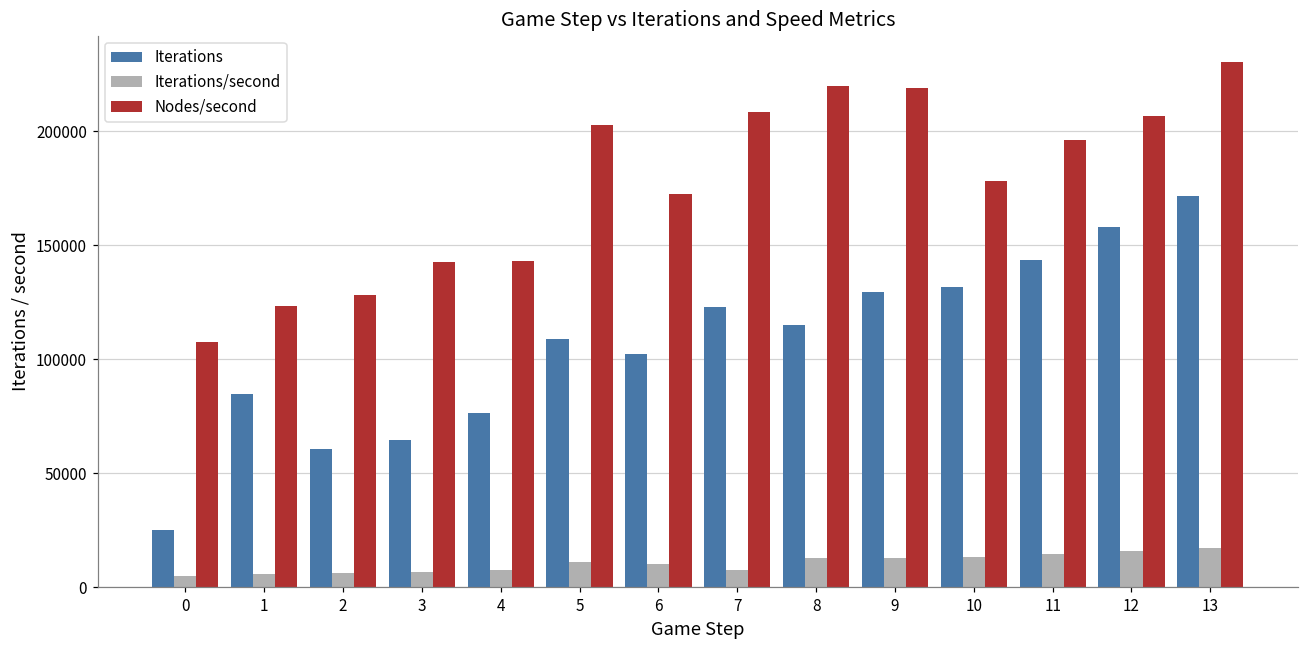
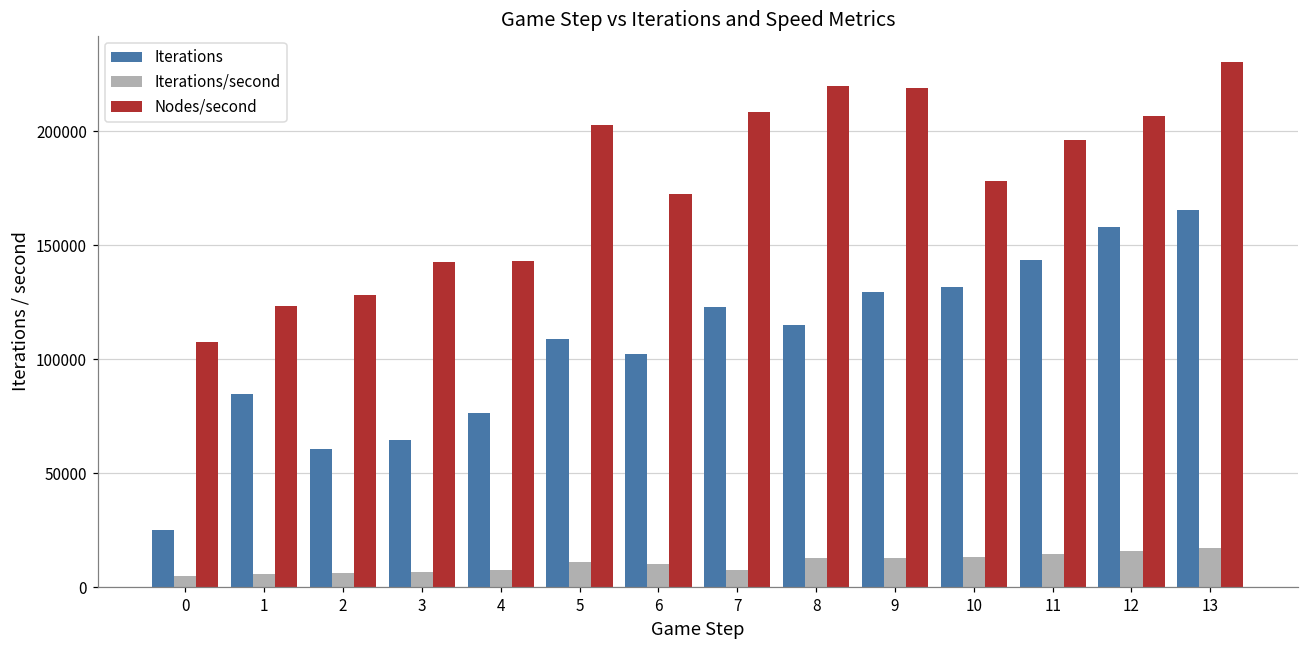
  {
    "Iterations": {
      "0": 25000,
      "1": 85000,
      "2": 61000,
      "3": 65000,
      "4": 77000,
      "5": 109000,
      "6": 102000,
      "7": 123000,
      "8": 115000,
      "9": 129000,
      "10": 132000,
      "11": 143000,
      "12": 158000,
-     "13": 171000
+     "13": 166000
    },
    "Iterations/second": {
      "0": 5000,
      "1": 6000,
      "2": 6000,
      "3": 6000,
      "4": 8000,
      "5": 11000,
      "6": 10000,
      "7": 7000,
      "8": 13000,
      "9": 13000,
      "10": 13000,
      "11": 14000,
      "12": 16000,
      "13": 17000
    },
    "Nodes/second": {
      "0": 108000,
      "1": 123000,
      "2": 128000,
      "3": 143000,
      "4": 143000,
      "5": 202000,
      "6": 172000,
      "7": 208000,
      "8": 220000,
      "9": 219000,
      "10": 178000,
      "11": 196000,
      "12": 207000,
      "13": 230000
    }
  }
